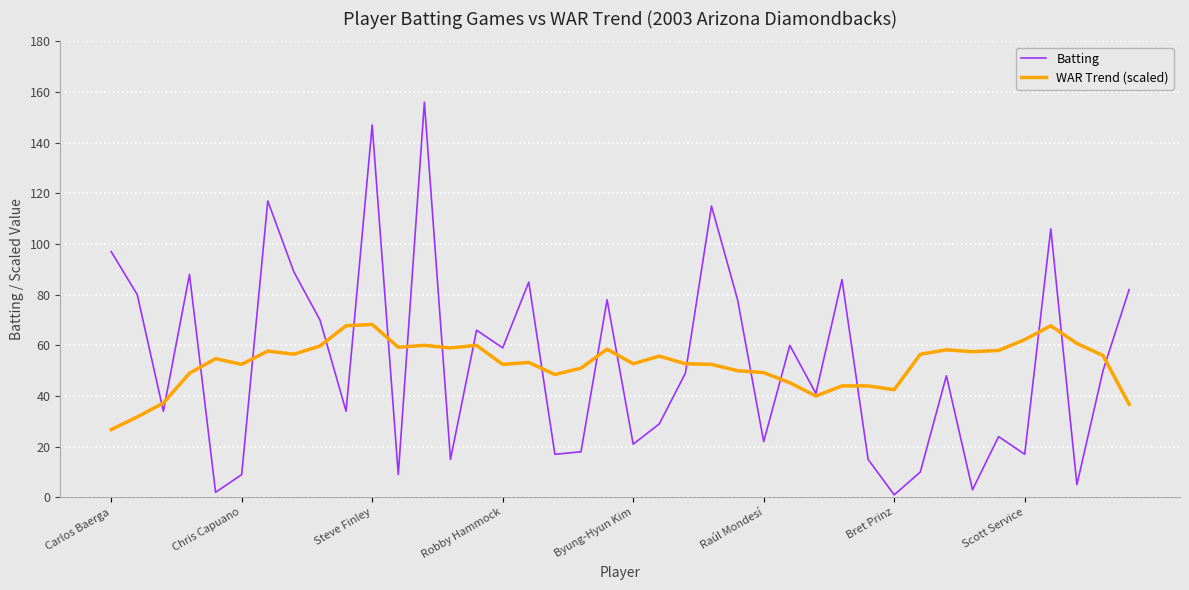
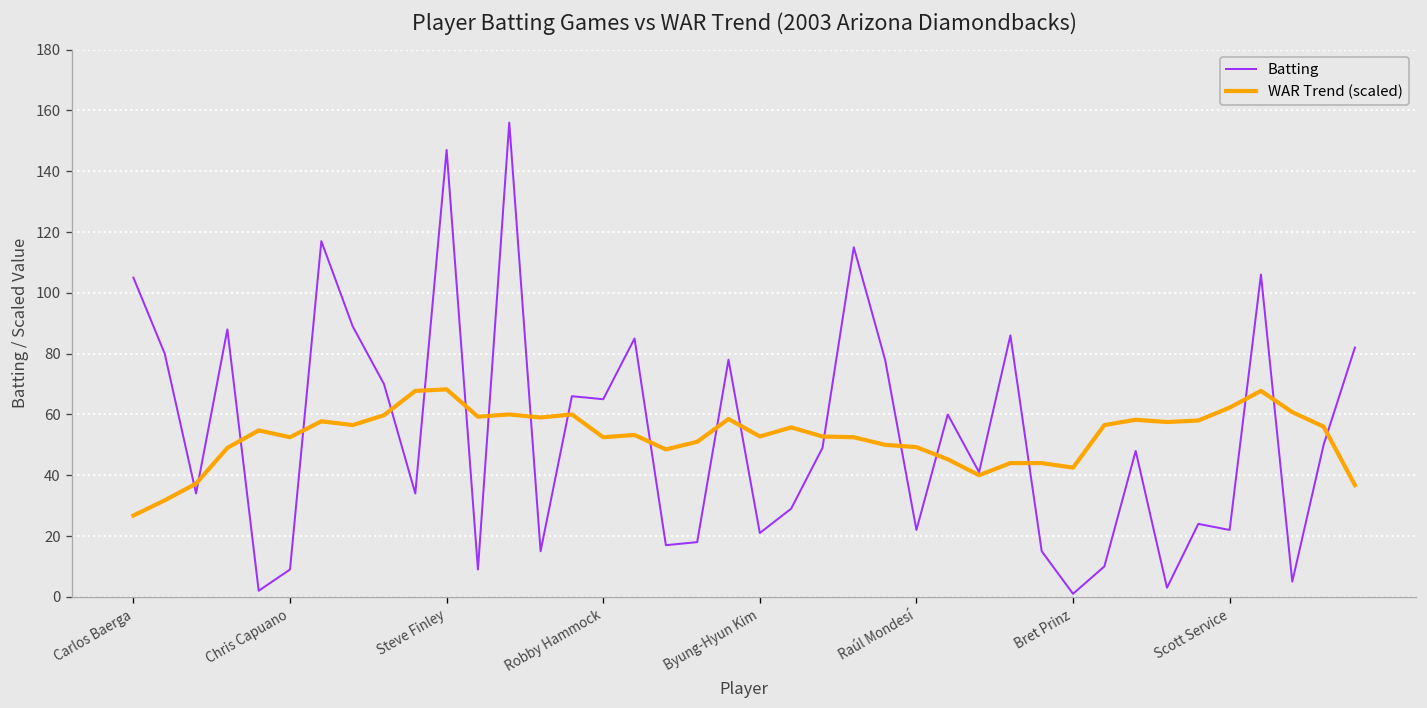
  {
    "Batting": {
-     "Carlos Baerga": 97,
+     "Carlos Baerga": 105,
      "Chris Capuano": 9,
      "Steve Finley": 147,
-     "Robby Hammock": 59,
+     "Robby Hammock": 65,
      "Byung-Hyun Kim": 21,
      "Raúl Mondesí": 22,
      "Bret Prinz": 1,
-     "Scott Service": 17
+     "Scott Service": 22
    },
    "WAR Trend (scaled)": {
      "Carlos Baerga": 27,
      "Chris Capuano": 53,
      "Steve Finley": 68,
      "Robby Hammock": 53,
      "Byung-Hyun Kim": 53,
      "Raúl Mondesí": 49,
      "Bret Prinz": 43,
      "Scott Service": 62
    }
  }
